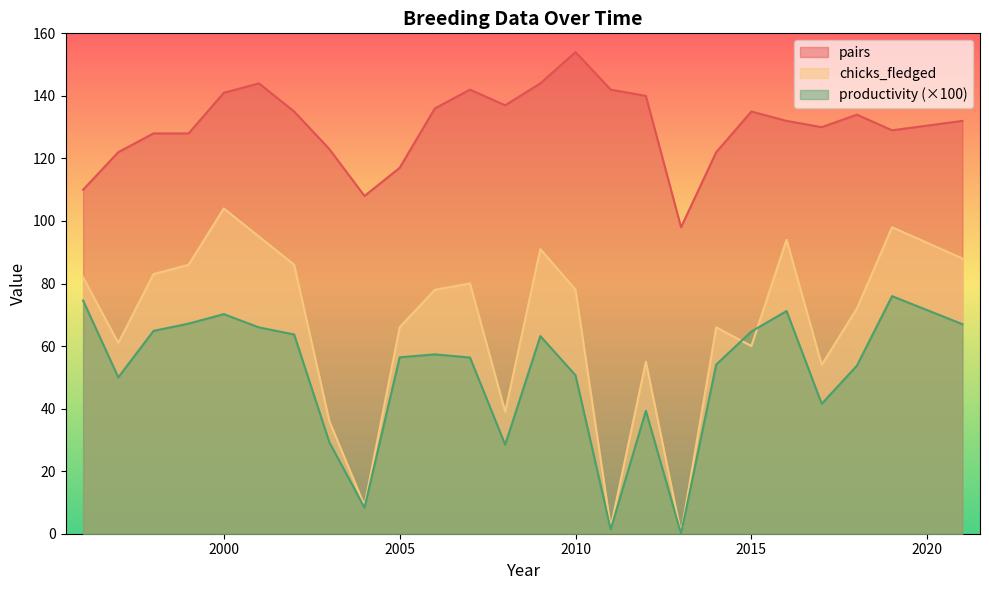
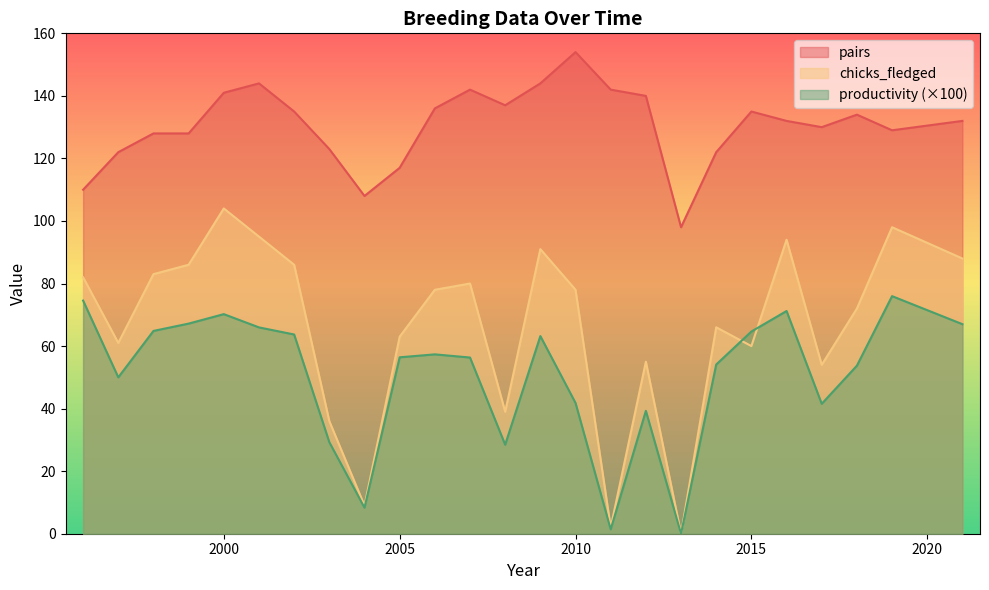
  {
    "pairs": {
      "2000": 141,
      "2005": 117,
      "2010": 154,
      "2015": 135
    },
    "chicks_fledged": {
      "2000": 104,
-     "2005": 66,
+     "2005": 63,
      "2010": 78,
      "2015": 60
    },
    "productivity (×100)": {
      "2000": 70,
      "2005": 56,
-     "2010": 51,
+     "2010": 42,
      "2015": 65
    }
  }
